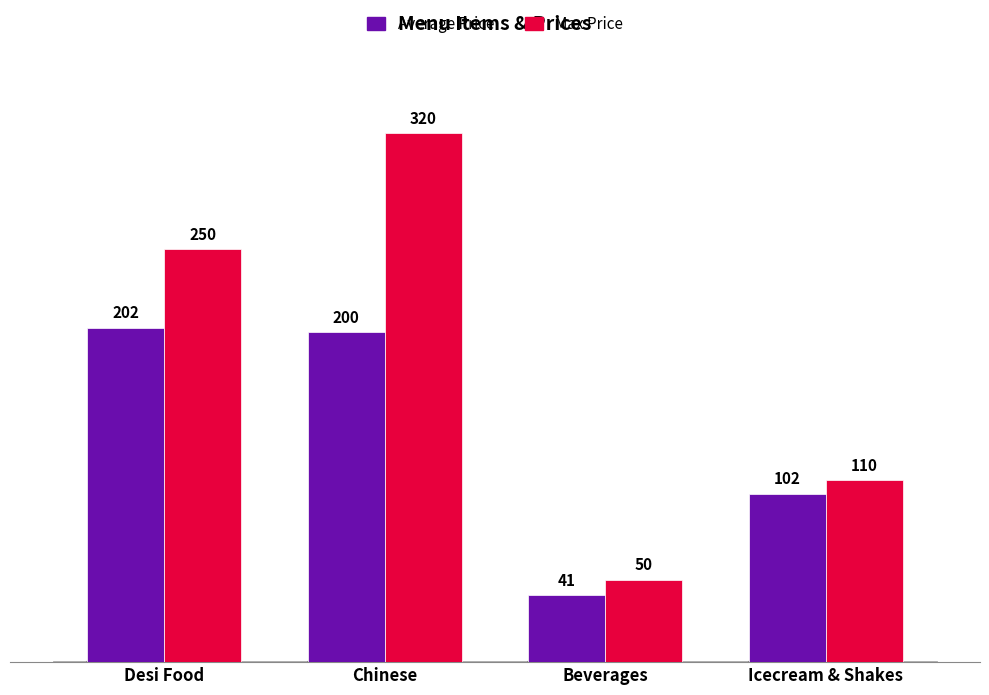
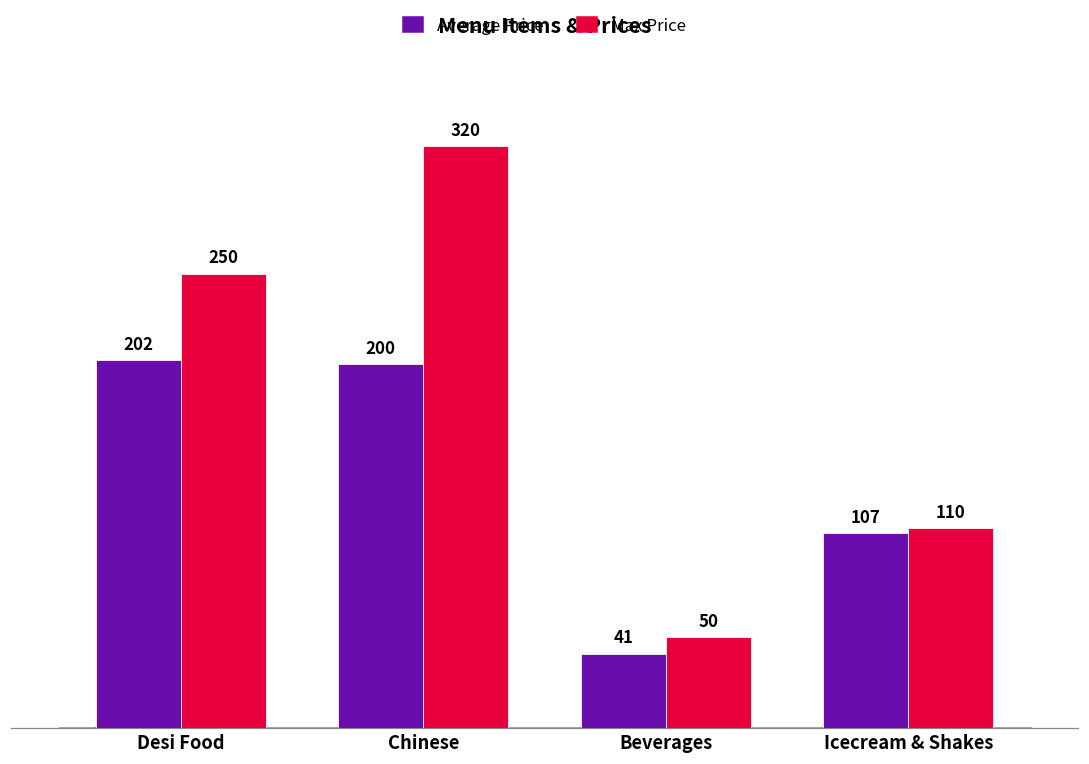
  {
    "Average Price": {
      "Desi Food": 202,
      "Chinese": 200,
      "Beverages": 41,
-     "Icecream & Shakes": 102
+     "Icecream & Shakes": 107
    },
    "Max Price": {
      "Desi Food": 250,
      "Chinese": 320,
      "Beverages": 50,
      "Icecream & Shakes": 110
    }
  }
